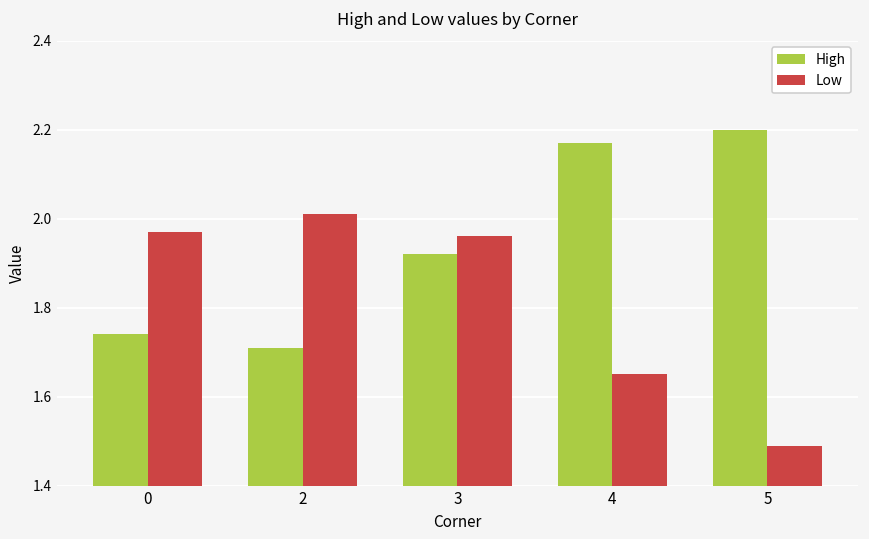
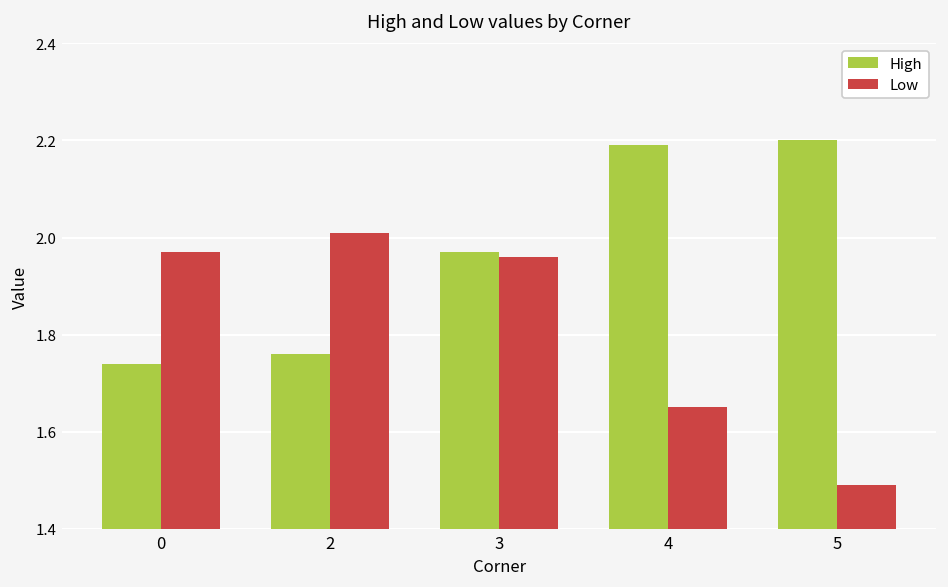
  {
    "High": {
      "0": 1.74,
-     "2": 1.71,
-     "3": 1.92,
-     "4": 2.17,
+     "2": 1.76,
+     "3": 1.97,
+     "4": 2.19,
      "5": 2.20
    },
    "Low": {
      "0": 1.97,
      "2": 2.01,
      "3": 1.96,
      "4": 1.65,
      "5": 1.49
    }
  }
